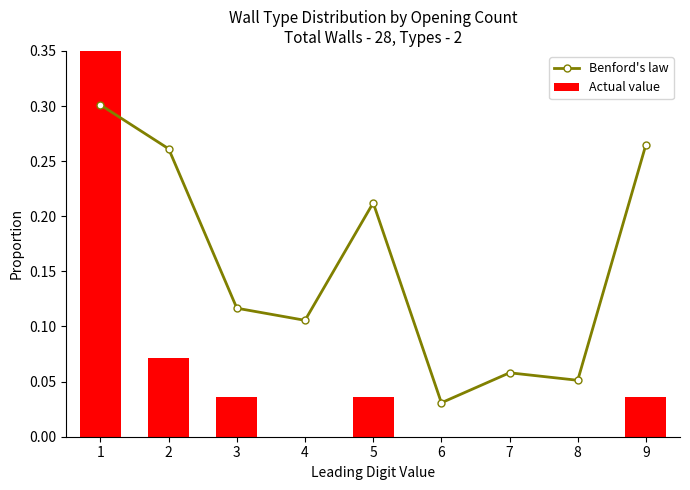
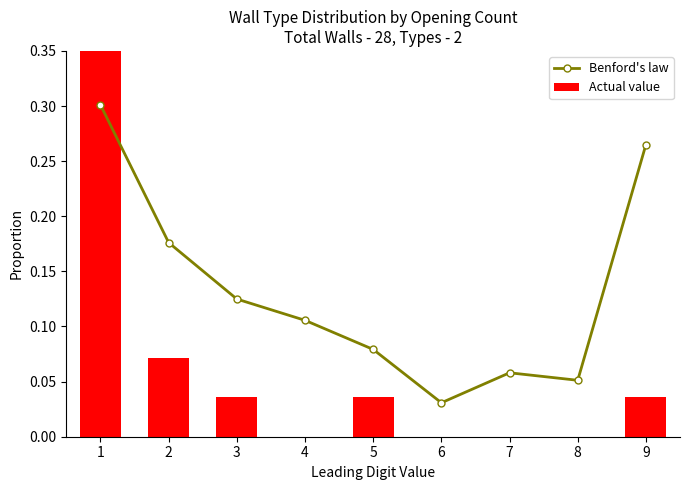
  {
    "Benford's law": {
      "1": 0.301,
-     "2": 0.261,
-     "3": 0.117,
+     "2": 0.176,
+     "3": 0.125,
      "4": 0.106,
-     "5": 0.212,
+     "5": 0.079,
      "6": 0.031,
      "7": 0.058,
      "8": 0.051,
      "9": 0.265
    },
    "Actual value": {
      "2": 0.071,
      "3": 0.036,
      "4": 0.000,
      "5": 0.036,
      "6": 0.000,
      "7": 0.000,
      "8": 0.000,
      "9": 0.036
    }
  }
